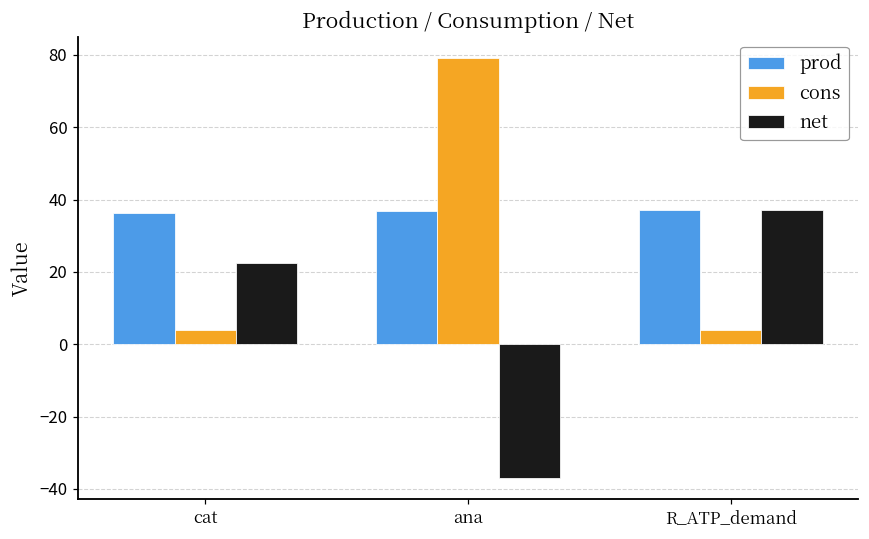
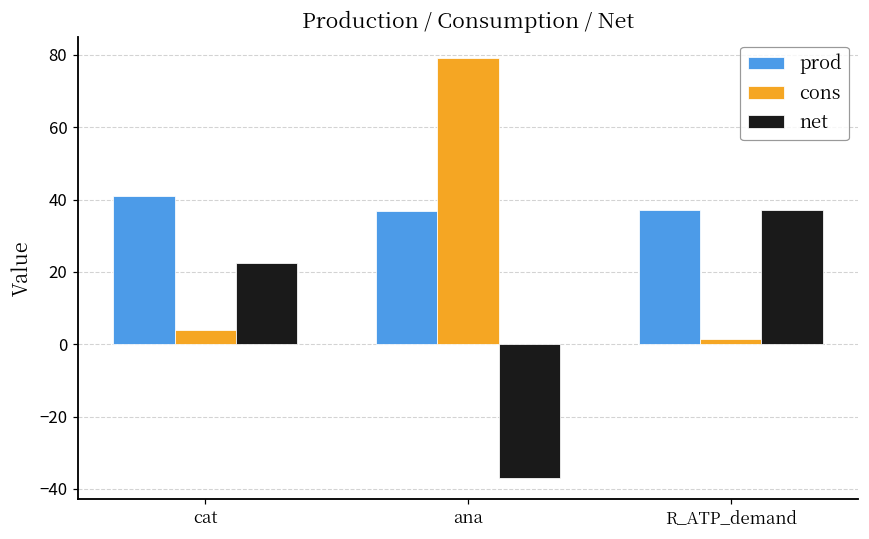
  {
    "prod": {
-     "cat": 36,
+     "cat": 41,
      "ana": 37,
      "R_ATP_demand": 37
    },
    "cons": {
      "cat": 4,
      "ana": 79,
-     "R_ATP_demand": 4
+     "R_ATP_demand": 1
    },
    "net": {
      "cat": 22,
      "ana": -37,
      "R_ATP_demand": 37
    }
  }
